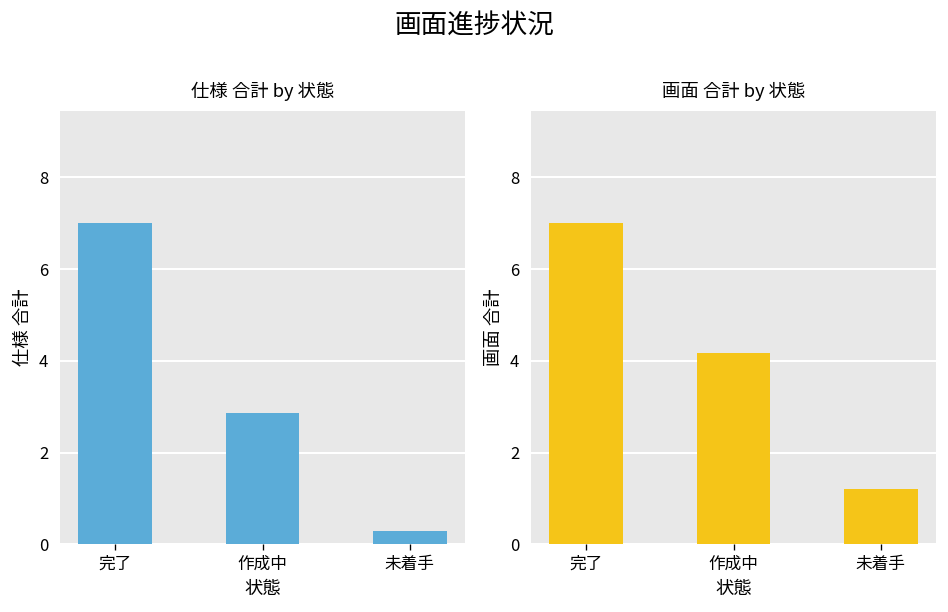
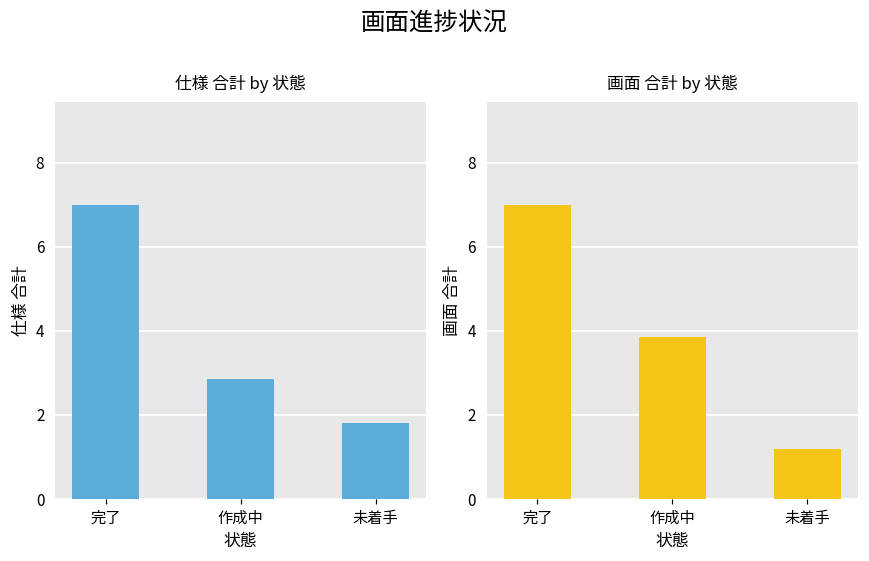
  {
    "仕様 合計 by 状態": {
      "完了": 7.0,
      "作成中": 2.9,
-     "未着手": 0.3
+     "未着手": 1.8
    },
    "画面 合計 by 状態": {
      "完了": 7.0,
-     "作成中": 4.2,
+     "作成中": 3.9,
      "未着手": 1.2
    }
  }
